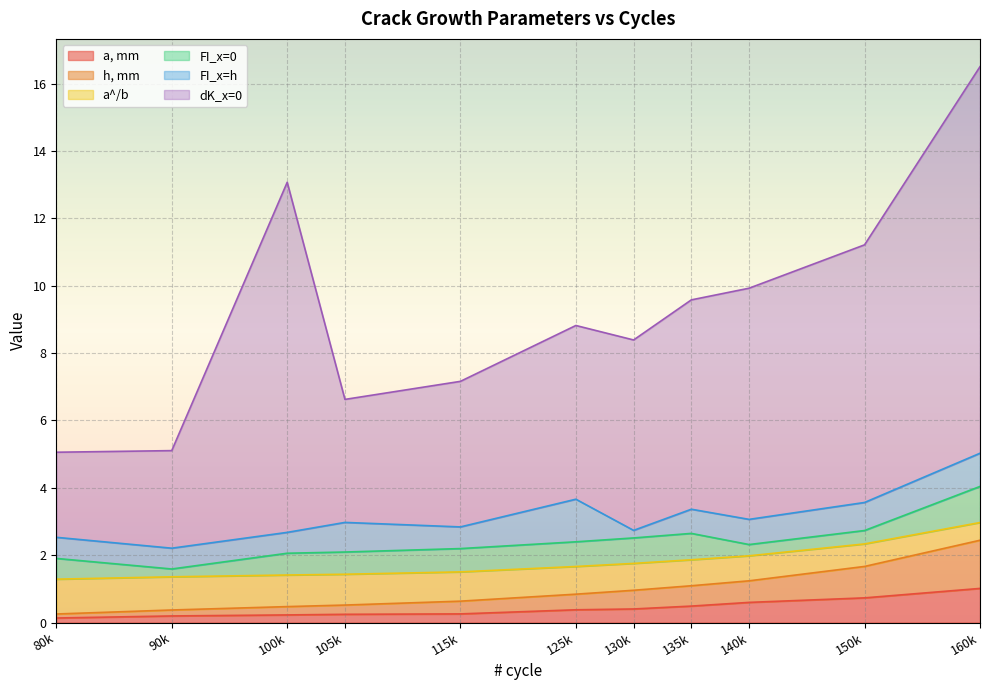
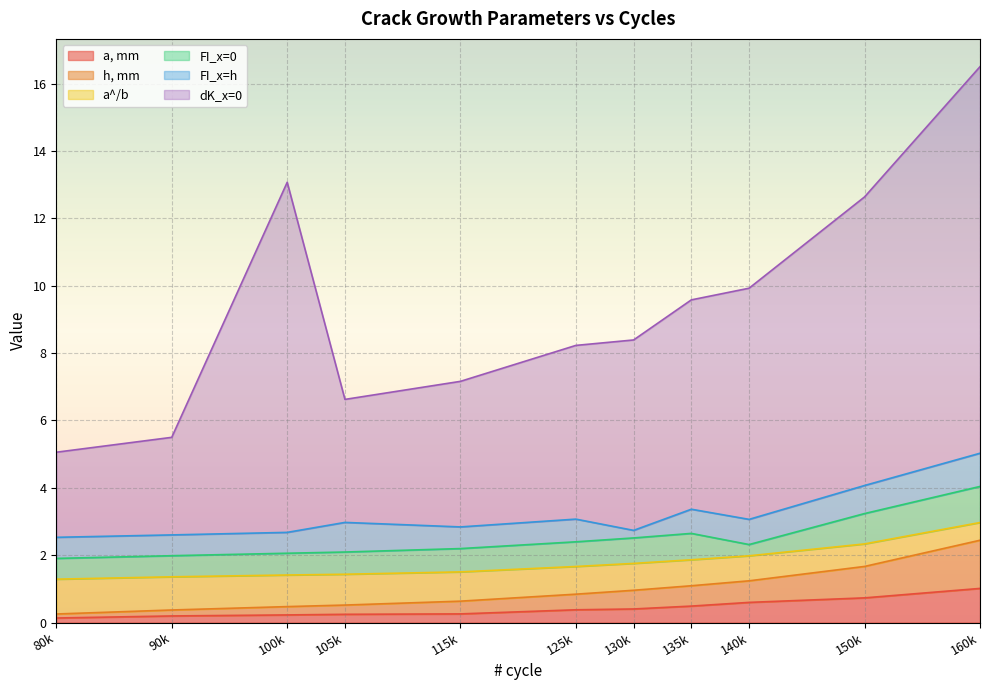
  {
    "FI_x=0": {
      "80k": 0.6,
-     "90k": 0.2,
+     "90k": 0.6,
      "100k": 0.6,
      "105k": 0.7,
      "115k": 0.7,
      "125k": 0.7,
      "130k": 0.8,
      "135k": 0.8,
      "140k": 0.3,
-     "150k": 0.4,
+     "150k": 0.9,
      "160k": 1.1
    },
    "FI_x=h": {
      "80k": 0.6,
      "90k": 0.6,
      "100k": 0.6,
      "105k": 0.9,
      "115k": 0.6,
-     "125k": 1.3,
+     "125k": 0.7,
      "130k": 0.2,
      "135k": 0.7,
      "140k": 0.7,
      "150k": 0.8,
      "160k": 1.0
    },
    "dK_x=0": {
      "80k": 2.5,
      "90k": 2.9,
      "100k": 10.4,
      "105k": 3.7,
      "115k": 4.3,
      "125k": 5.2,
      "130k": 5.7,
      "135k": 6.2,
      "140k": 6.9,
-     "150k": 7.6,
+     "150k": 8.6,
      "160k": 11.5
    }
  }
